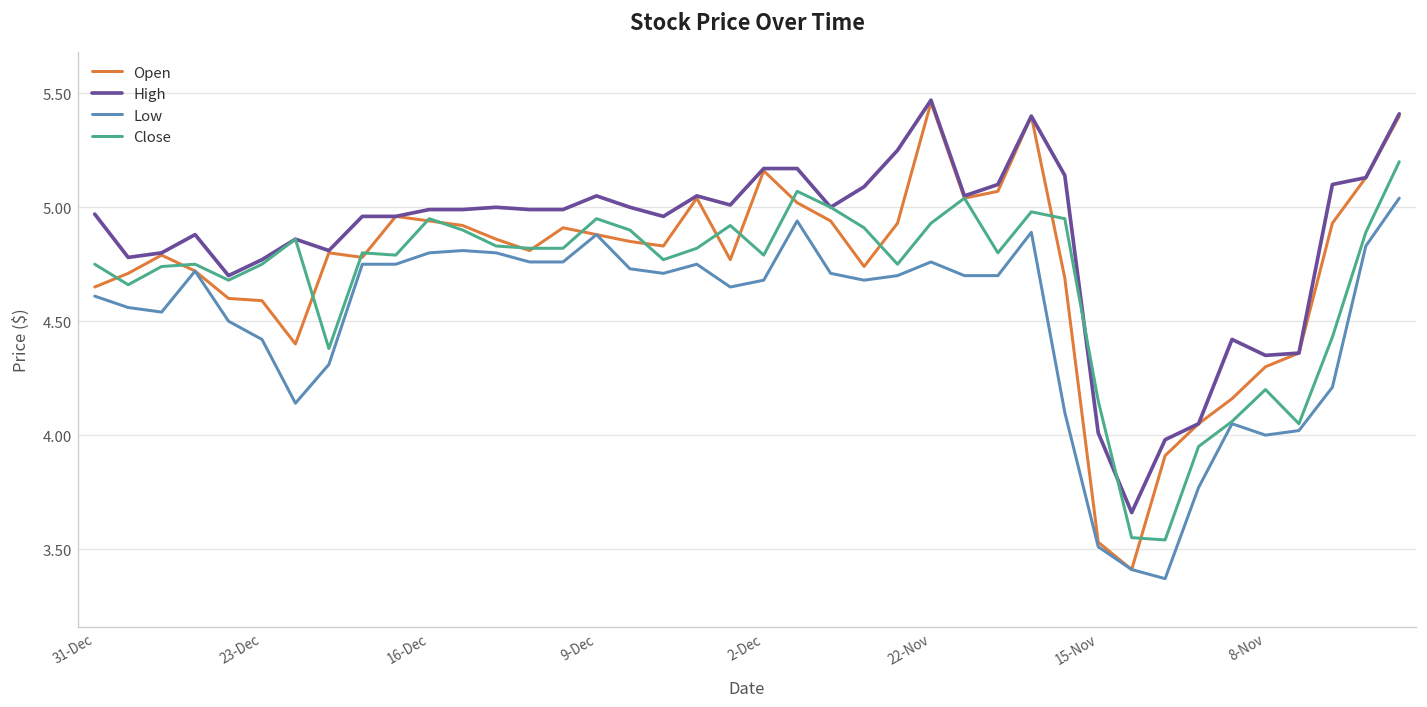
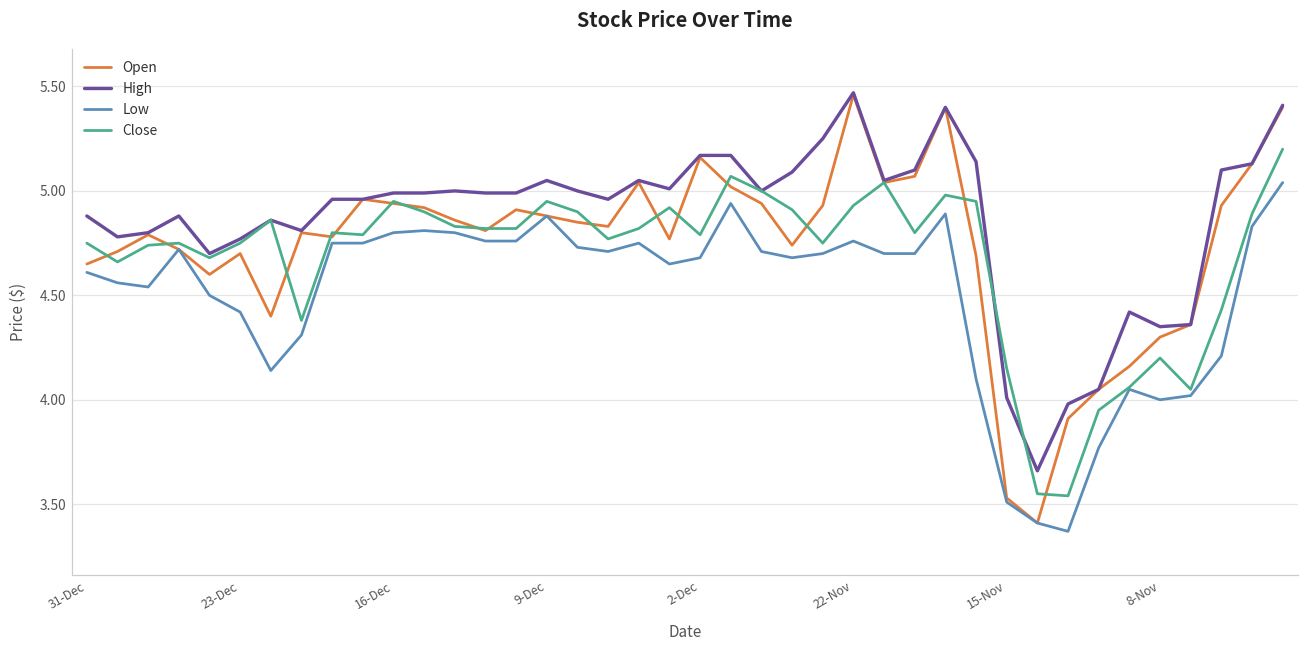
  {
    "Open": {
      "31-Dec": 4.65,
-     "23-Dec": 4.59,
+     "23-Dec": 4.70,
      "15-Nov": 3.53,
      "8-Nov": 4.30
    },
    "High": {
-     "31-Dec": 4.97,
+     "31-Dec": 4.88,
      "23-Dec": 4.77,
      "16-Dec": 4.99,
      "9-Dec": 5.05,
      "15-Nov": 4.01,
      "8-Nov": 4.35
    }
  }
